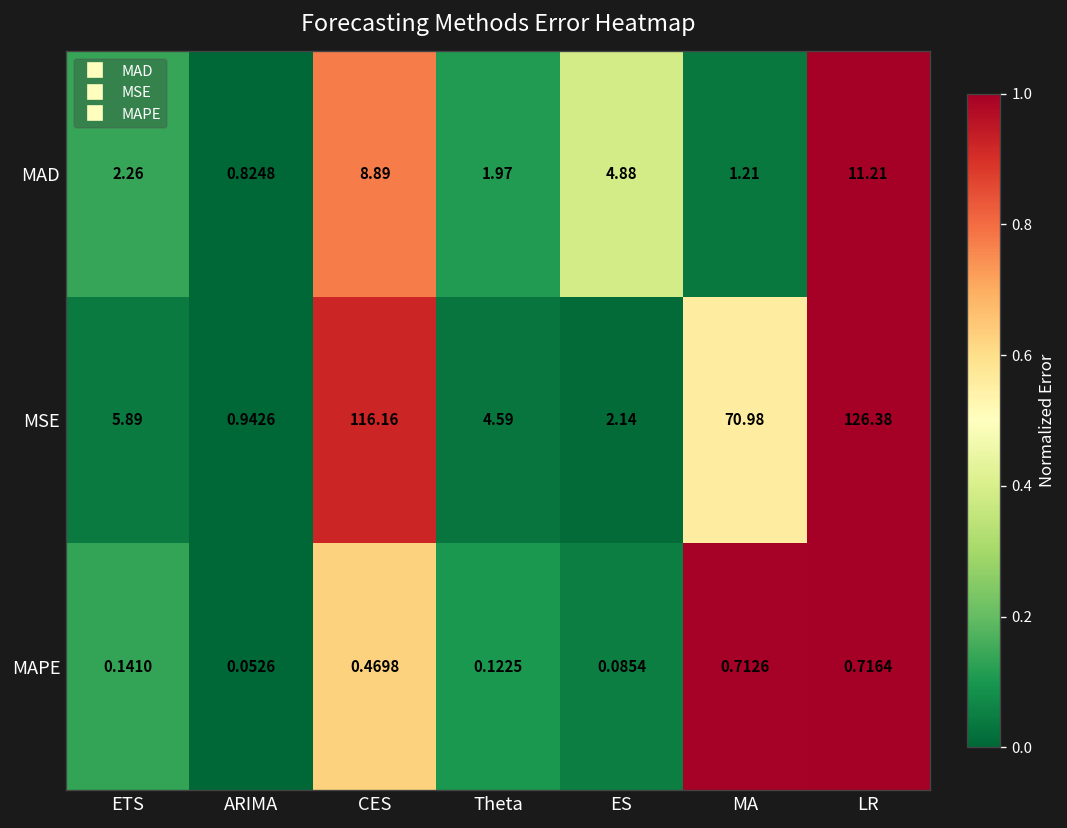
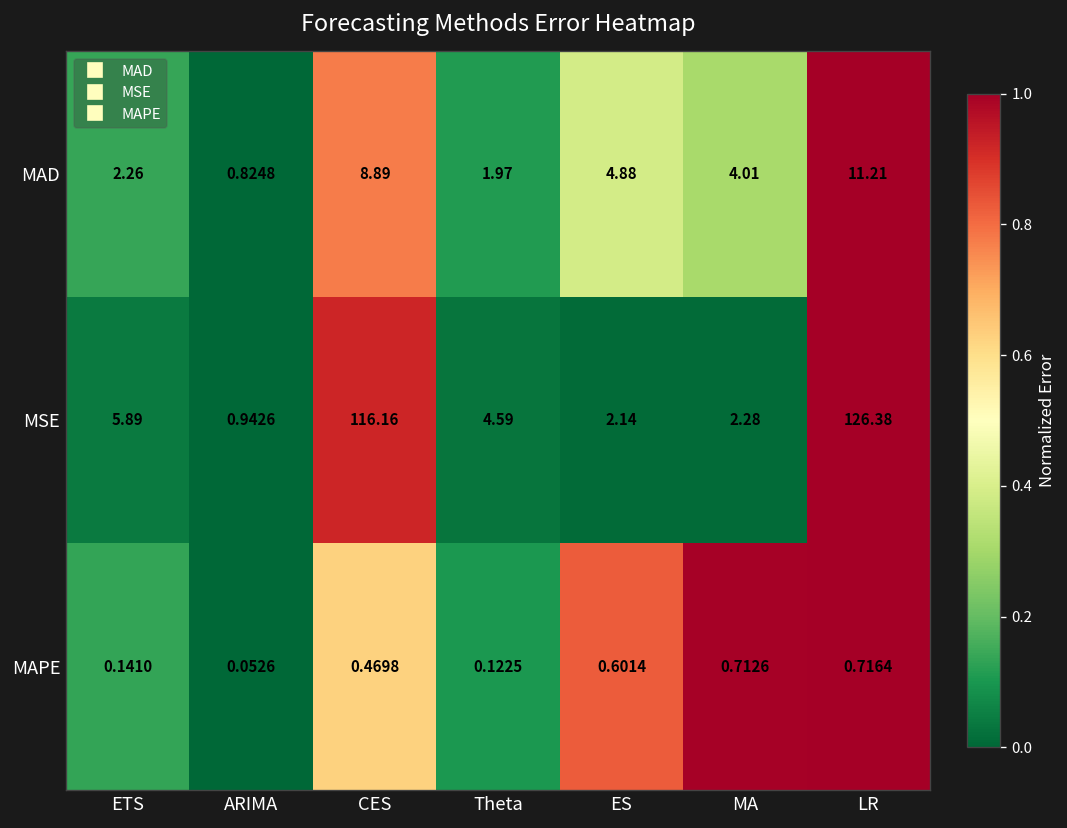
  {
    "MAD": {
      "ETS": 2.26,
      "ARIMA": 0.8248,
      "CES": 8.89,
      "Theta": 1.97,
      "ES": 4.88,
-     "MA": 1.21,
+     "MA": 4.01,
      "LR": 11.21
    },
    "MSE": {
      "ETS": 5.89,
      "ARIMA": 0.9426,
      "CES": 116.16,
      "Theta": 4.59,
      "ES": 2.14,
-     "MA": 70.98,
+     "MA": 2.28,
      "LR": 126.38
    },
    "MAPE": {
      "ETS": 0.1410,
      "ARIMA": 0.0526,
      "CES": 0.4698,
      "Theta": 0.1225,
-     "ES": 0.0854,
+     "ES": 0.6014,
      "MA": 0.7126,
      "LR": 0.7164
    }
  }
